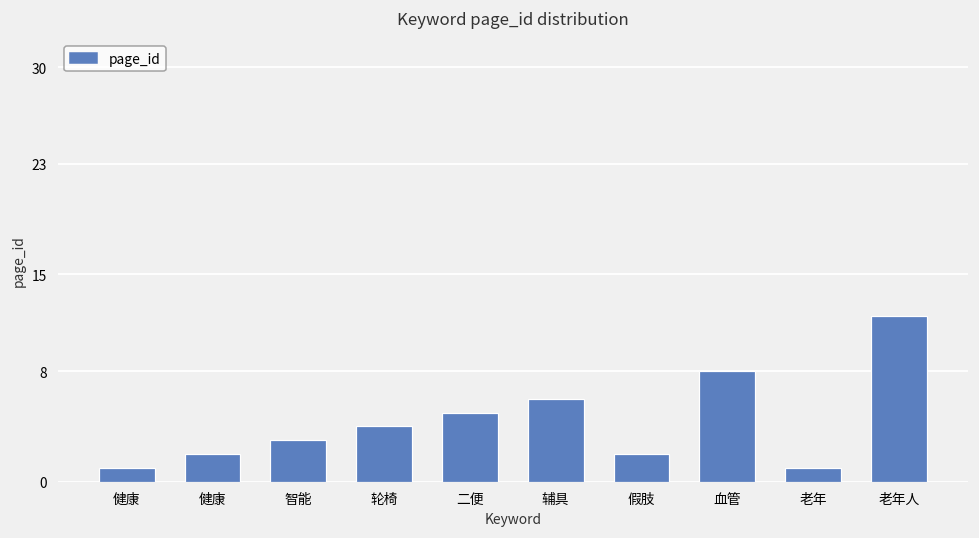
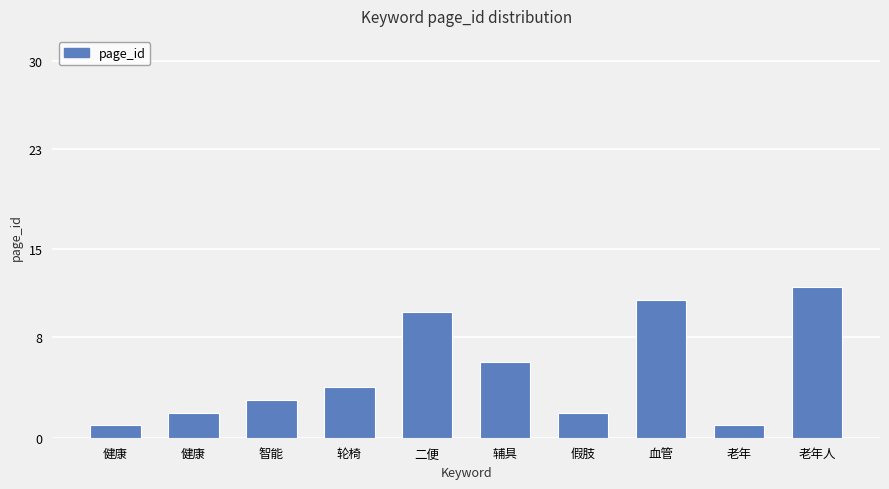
  {
    "智能": 3,
    "轮椅": 4,
-   "二便": 5,
+   "二便": 10,
    "辅具": 6,
    "假肢": 2,
-   "血管": 8,
+   "血管": 11,
    "老年": 1,
    "老年人": 12
  }
